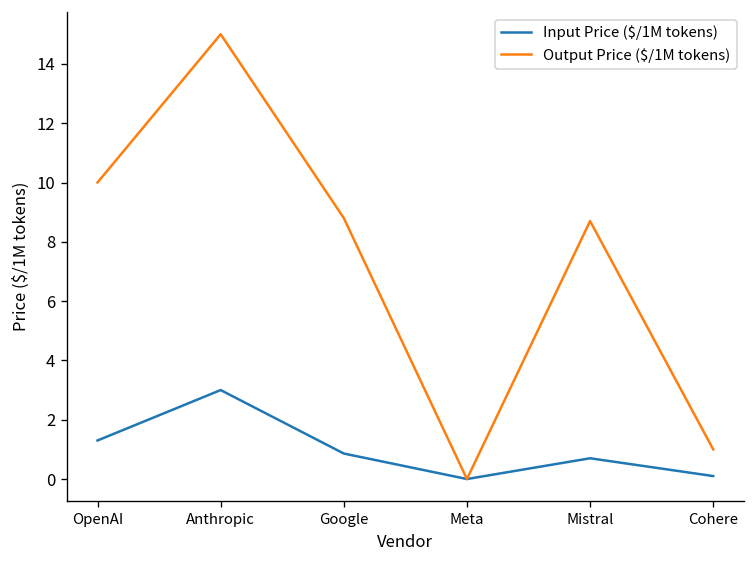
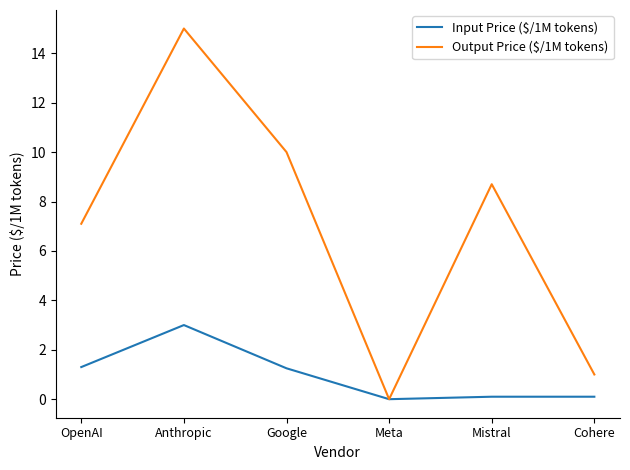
  {
    "Input Price ($/1M tokens)": {
      "OpenAI": 1.3,
      "Anthropic": 3.0,
-     "Google": 0.9,
-     "Mistral": 0.7,
+     "Google": 1.3,
+     "Mistral": 0.1,
      "Cohere": 0.1
    },
    "Output Price ($/1M tokens)": {
-     "OpenAI": 10.0,
+     "OpenAI": 7.1,
      "Anthropic": 15.0,
-     "Google": 8.8,
+     "Google": 10.0,
      "Mistral": 8.7,
      "Cohere": 1.0
    }
  }
